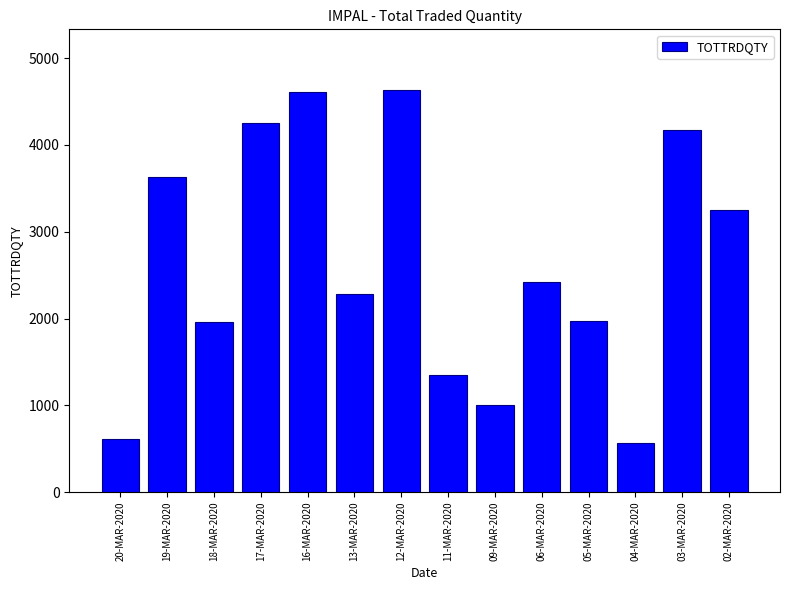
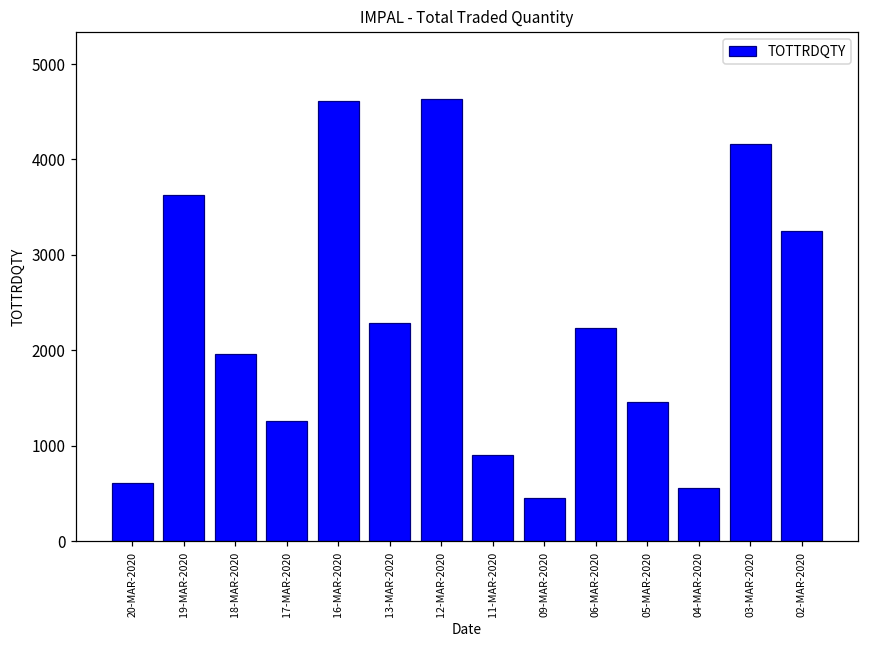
  {
    "20-MAR-2020": 600,
    "19-MAR-2020": 3600,
    "18-MAR-2020": 2000,
-   "17-MAR-2020": 4200,
+   "17-MAR-2020": 1300,
    "16-MAR-2020": 4600,
    "13-MAR-2020": 2300,
    "12-MAR-2020": 4600,
-   "11-MAR-2020": 1400,
-   "09-MAR-2020": 1000,
-   "06-MAR-2020": 2400,
-   "05-MAR-2020": 2000,
+   "11-MAR-2020": 900,
+   "09-MAR-2020": 500,
+   "06-MAR-2020": 2200,
+   "05-MAR-2020": 1500,
    "04-MAR-2020": 600,
    "03-MAR-2020": 4200,
    "02-MAR-2020": 3300
  }
